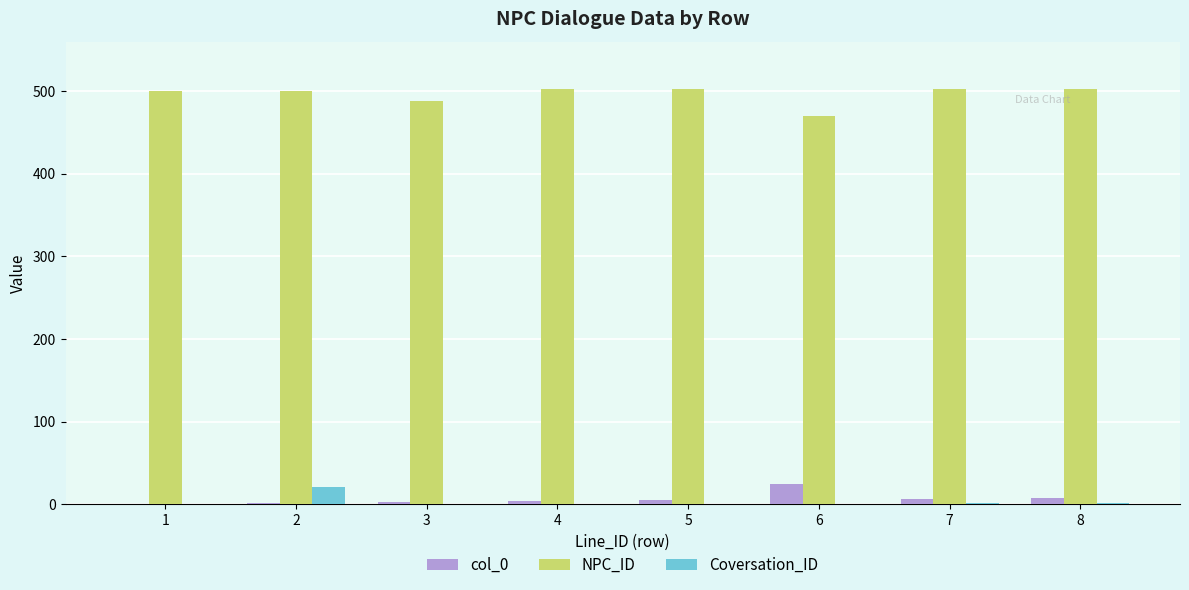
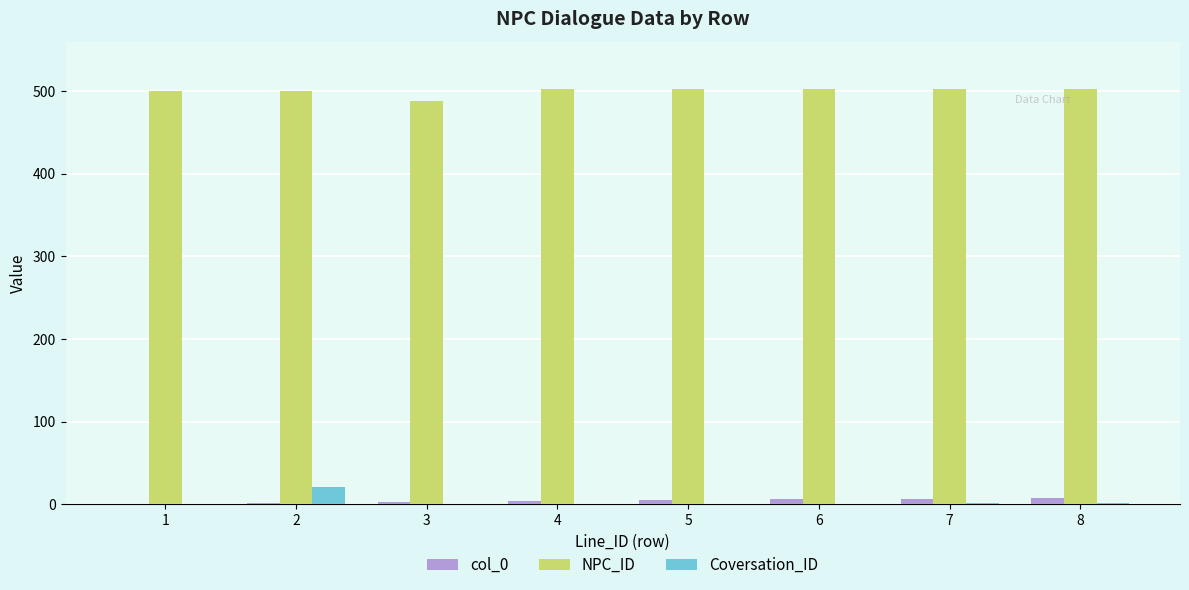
  {
    "col_0": {
      "4": 0,
      "5": 10,
-     "6": 30,
+     "6": 10,
      "7": 10,
      "8": 10
    },
    "NPC_ID": {
      "1": 500,
      "2": 500,
      "3": 490,
      "4": 500,
      "5": 500,
-     "6": 470,
+     "6": 500,
      "7": 500,
      "8": 500
    },
    "Coversation_ID": {
      "2": 20
    }
  }
